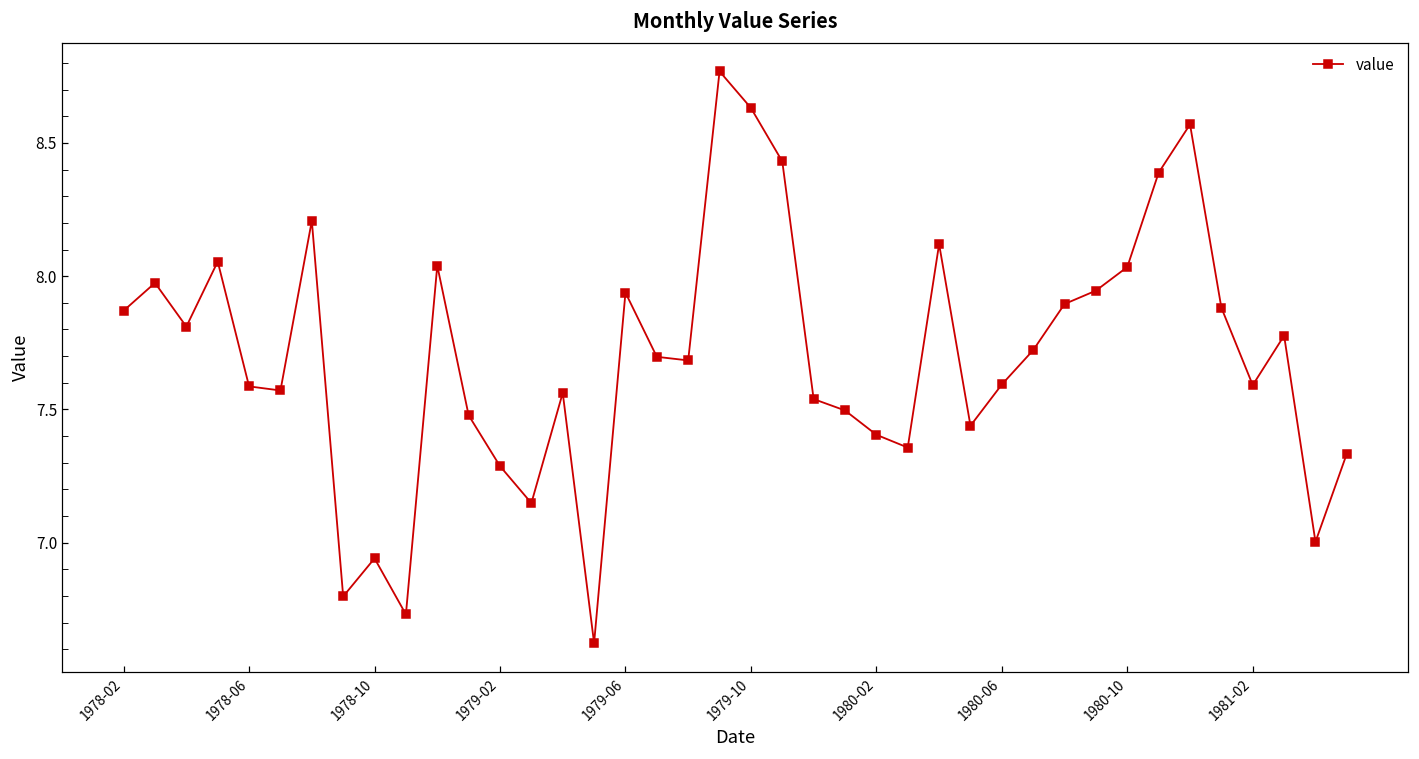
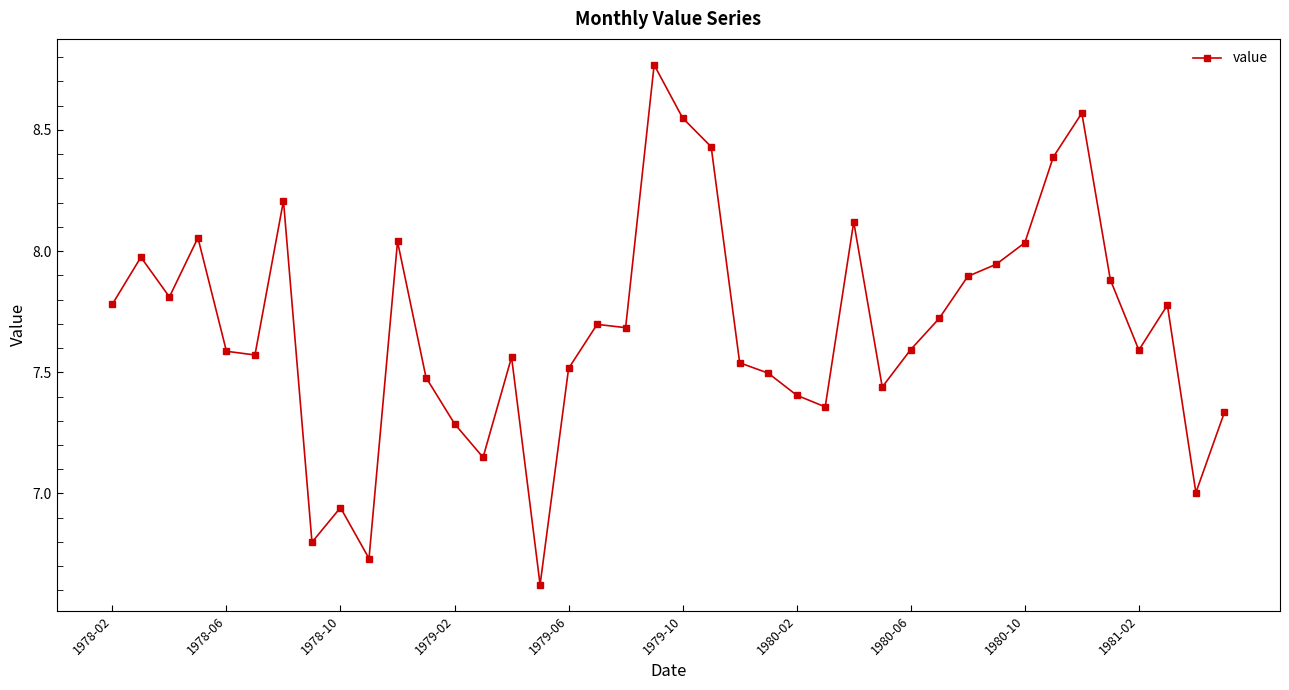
  {
-   "1978-02": 7.87,
+   "1978-02": 7.78,
    "1978-06": 7.59,
    "1978-10": 6.94,
    "1979-02": 7.29,
-   "1979-06": 7.94,
-   "1979-10": 8.63,
+   "1979-06": 7.52,
+   "1979-10": 8.55,
    "1980-02": 7.41,
    "1980-06": 7.59,
    "1980-10": 8.03,
    "1981-02": 7.59
  }
